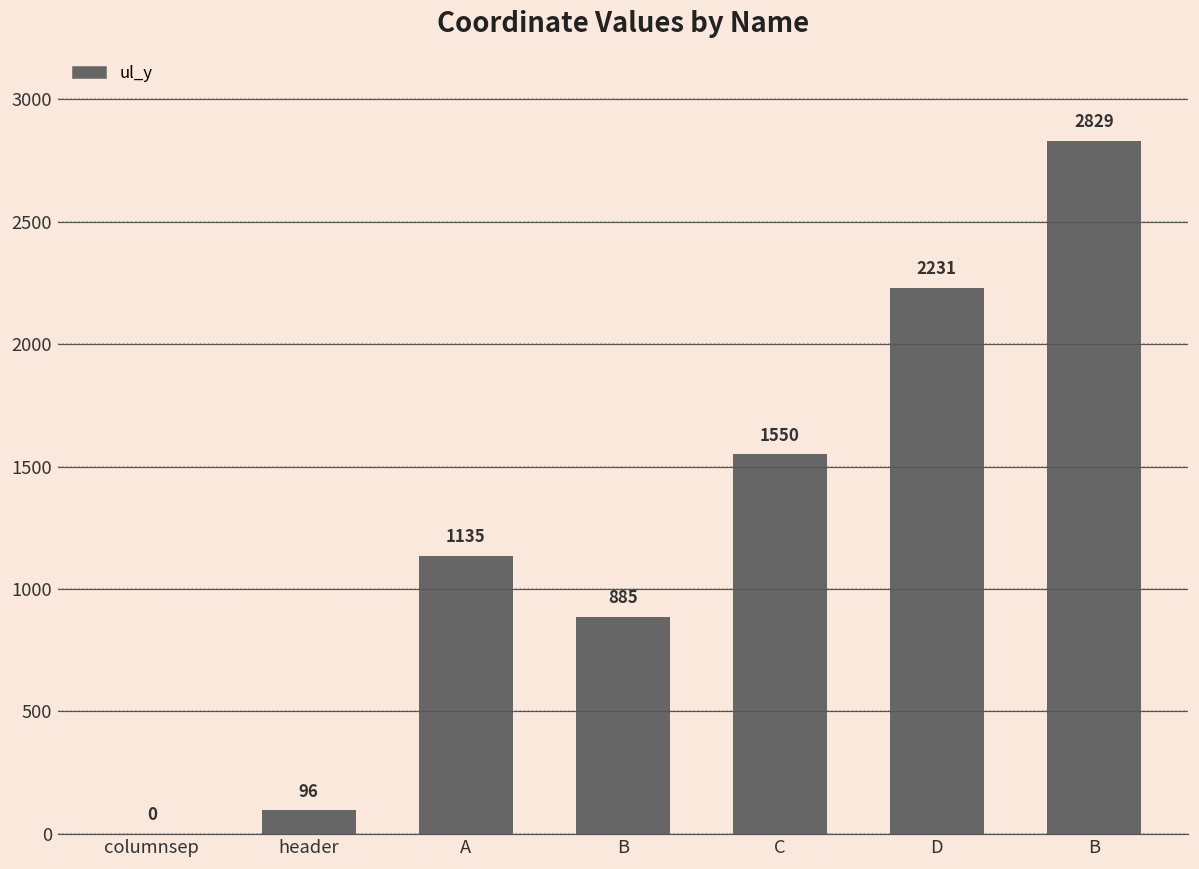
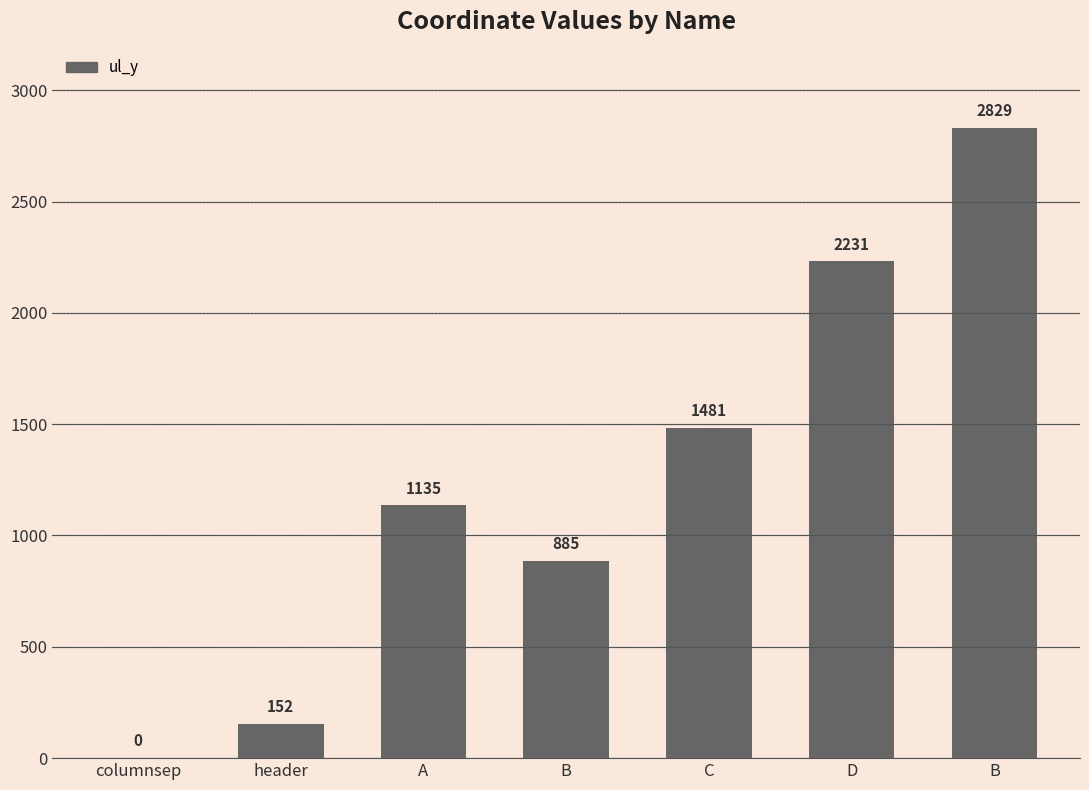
  {
    "columnsep": 0,
-   "header": 96,
+   "header": 152,
    "A": 1135,
-   "C": 1550,
+   "C": 1481,
    "D": 2231
  }
